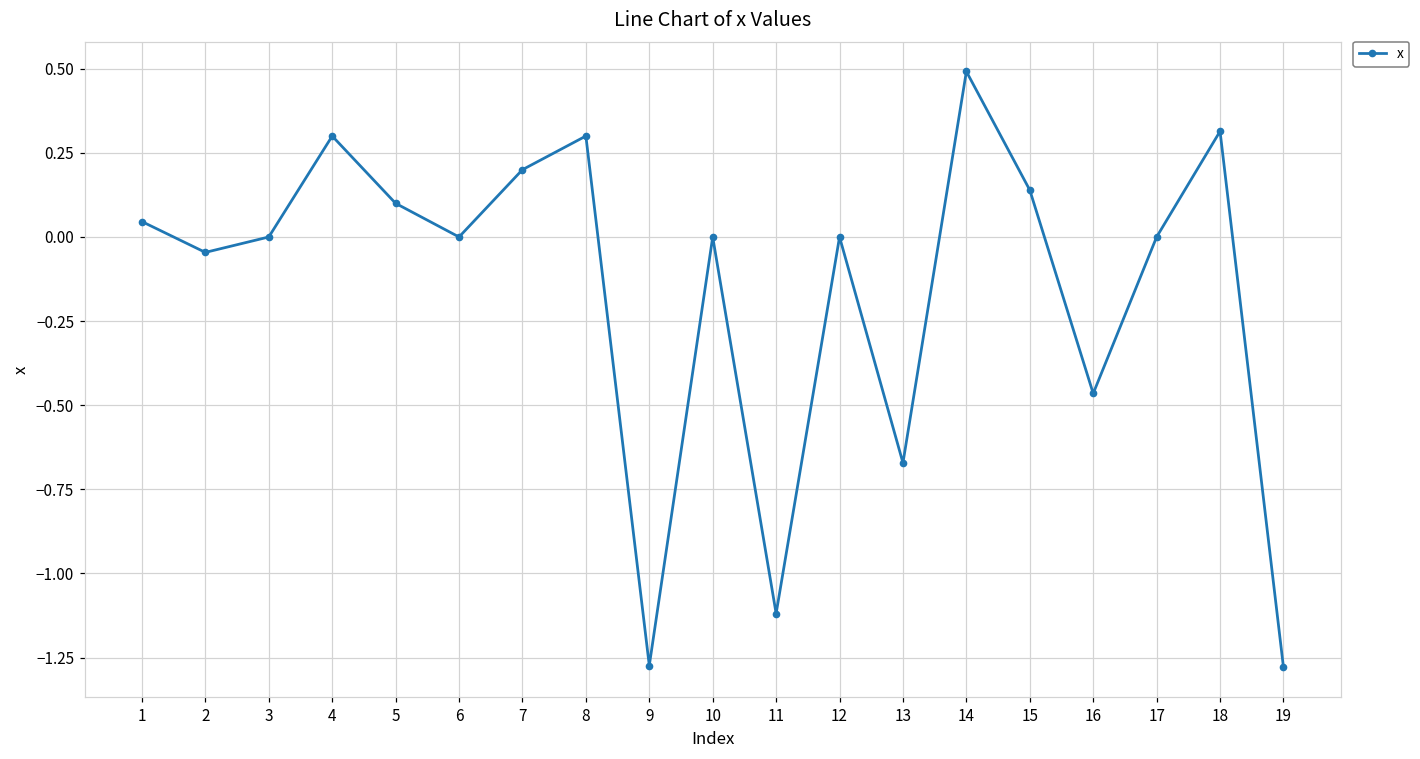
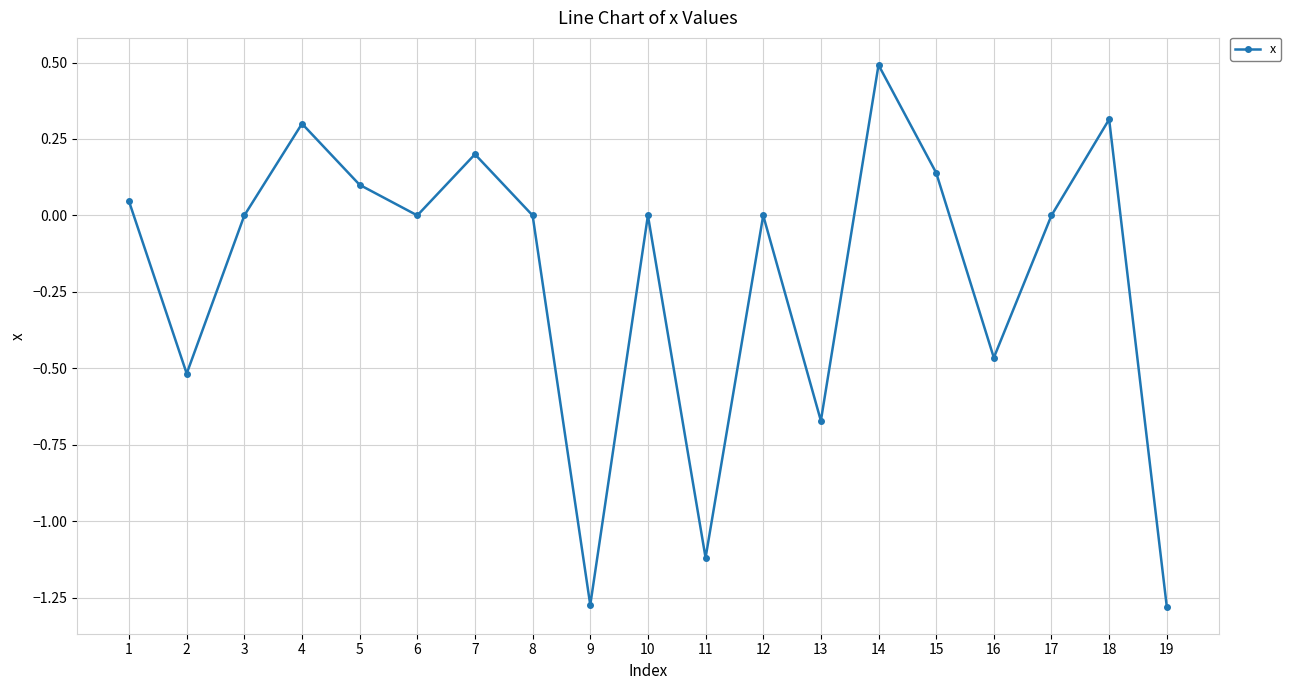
  {
    "1": 0.05,
-   "2": -0.05,
+   "2": -0.52,
    "3": 0.00,
    "4": 0.30,
    "5": 0.10,
    "6": 0.00,
    "7": 0.20,
-   "8": 0.3,
+   "8": 0.0,
    "9": -1.27,
    "10": 0.00,
    "11": -1.12,
    "12": 0.00,
    "13": -0.67,
    "14": 0.49,
    "15": 0.14,
    "16": -0.47,
    "17": 0.00,
    "18": 0.31,
    "19": -1.28
  }
